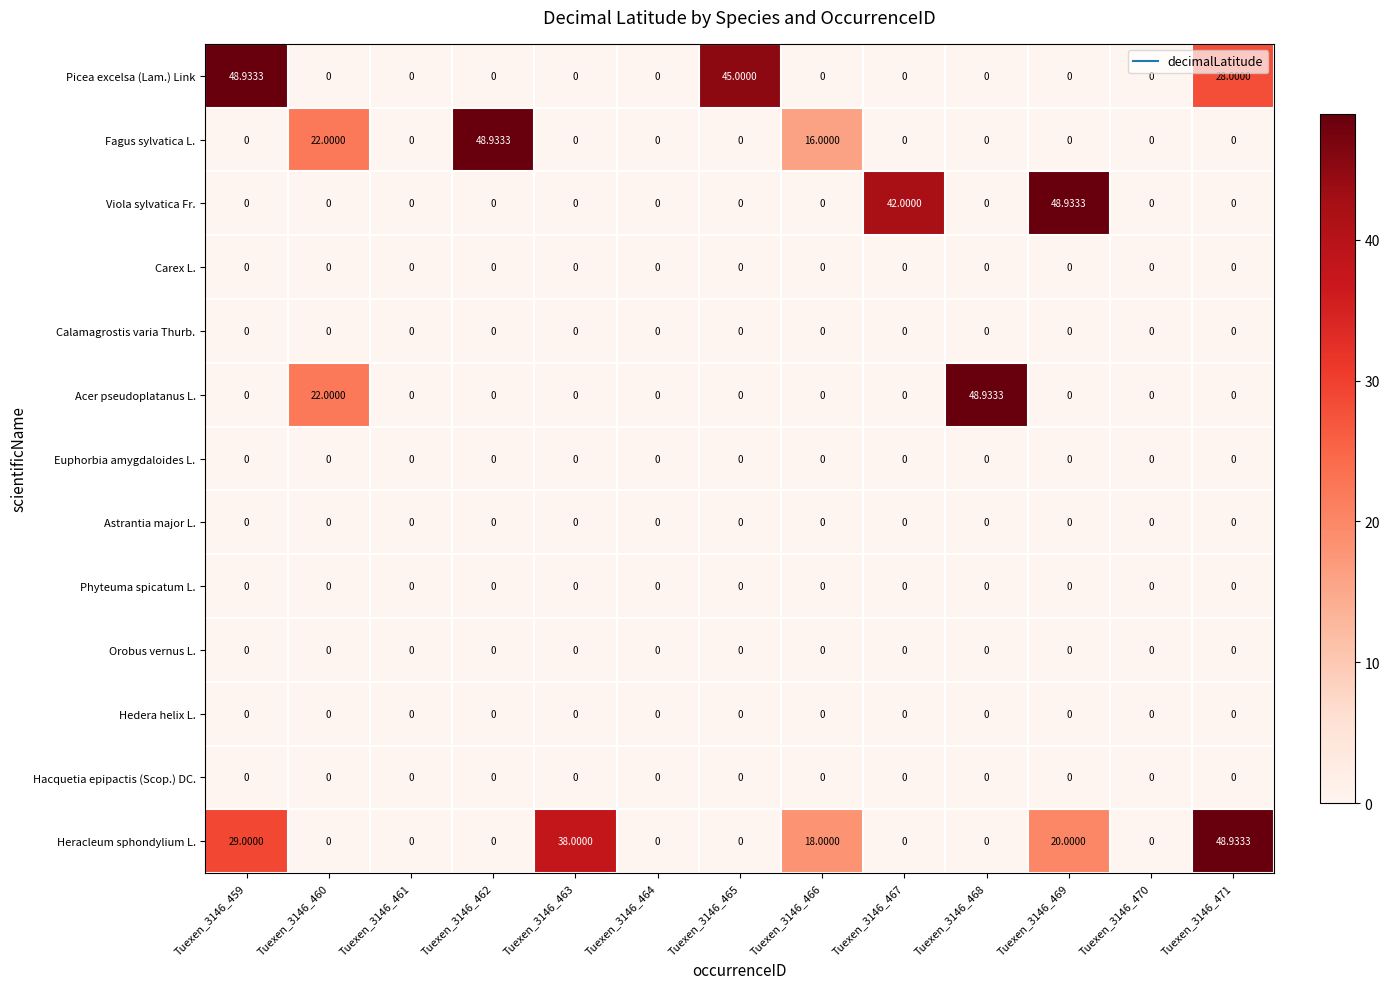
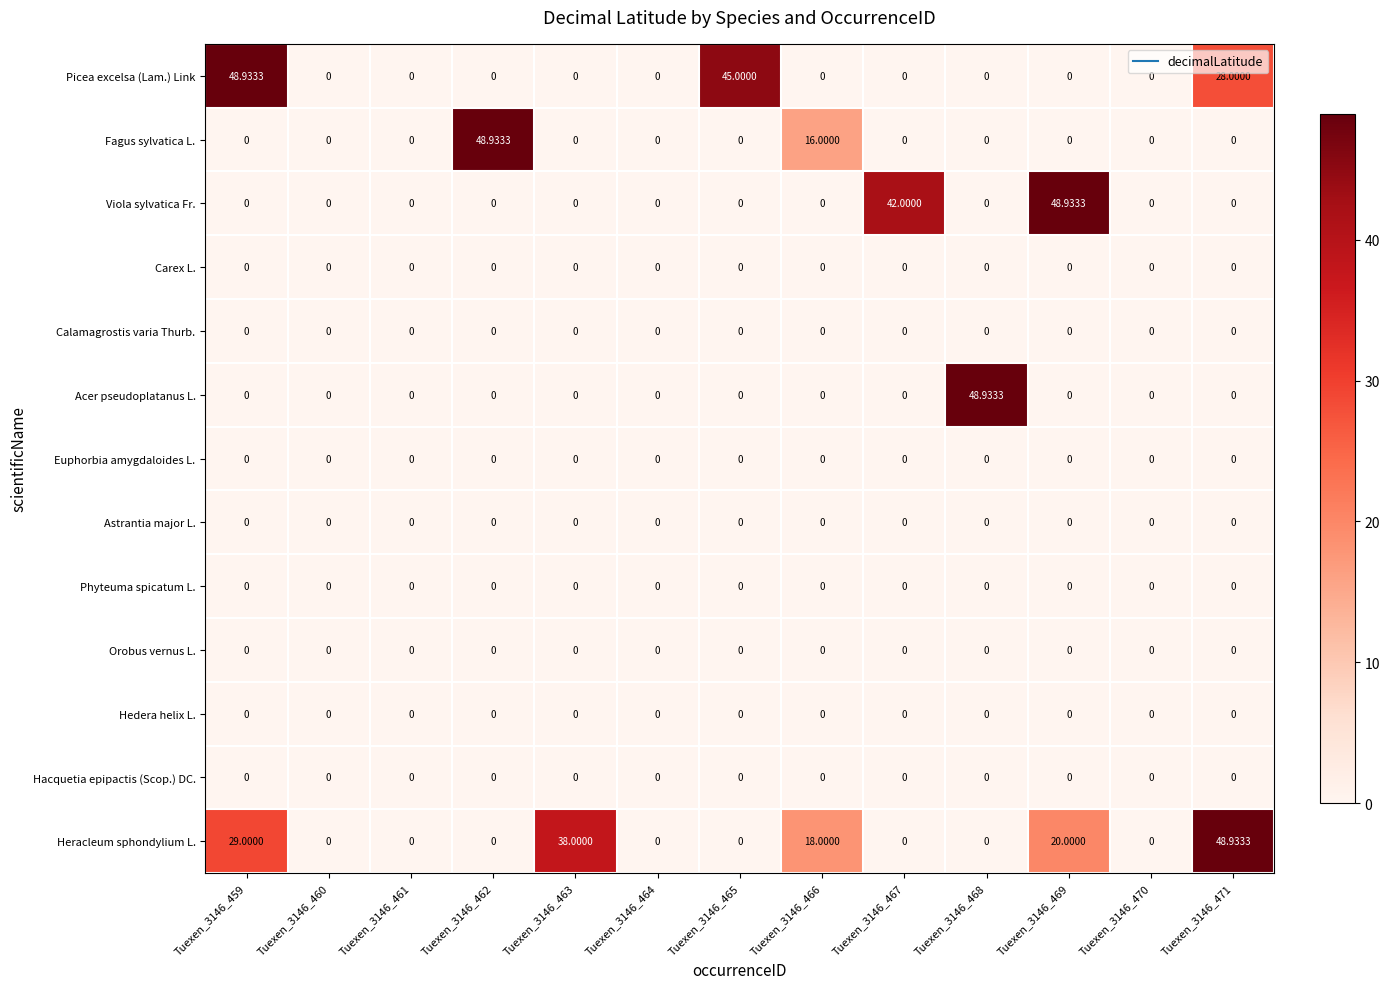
  {
    "Picea excelsa (Lam.) Link": {
      "Tuexen_3146_459": 48.9333,
      "Tuexen_3146_460": 0,
      "Tuexen_3146_461": 0,
      "Tuexen_3146_462": 0,
      "Tuexen_3146_463": 0,
      "Tuexen_3146_464": 0,
      "Tuexen_3146_465": 45.0000,
      "Tuexen_3146_466": 0,
      "Tuexen_3146_467": 0,
      "Tuexen_3146_468": 0,
      "Tuexen_3146_469": 0
    },
    "Fagus sylvatica L.": {
      "Tuexen_3146_459": 0,
-     "Tuexen_3146_460": 22.0000,
+     "Tuexen_3146_460": 0,
      "Tuexen_3146_461": 0,
      "Tuexen_3146_462": 48.9333,
      "Tuexen_3146_463": 0,
      "Tuexen_3146_464": 0,
      "Tuexen_3146_465": 0,
      "Tuexen_3146_466": 16.0000,
      "Tuexen_3146_467": 0,
      "Tuexen_3146_468": 0,
      "Tuexen_3146_469": 0,
      "Tuexen_3146_470": 0,
      "Tuexen_3146_471": 0
    },
    "Viola sylvatica Fr.": {
      "Tuexen_3146_459": 0,
      "Tuexen_3146_460": 0,
      "Tuexen_3146_461": 0,
      "Tuexen_3146_462": 0,
      "Tuexen_3146_463": 0,
      "Tuexen_3146_464": 0,
      "Tuexen_3146_465": 0,
      "Tuexen_3146_466": 0,
      "Tuexen_3146_467": 42.0000,
      "Tuexen_3146_468": 0,
      "Tuexen_3146_469": 48.9333,
      "Tuexen_3146_470": 0,
      "Tuexen_3146_471": 0
    },
    "Carex L.": {
      "Tuexen_3146_459": 0,
      "Tuexen_3146_460": 0,
      "Tuexen_3146_461": 0,
      "Tuexen_3146_462": 0,
      "Tuexen_3146_463": 0,
      "Tuexen_3146_464": 0,
      "Tuexen_3146_465": 0,
      "Tuexen_3146_466": 0,
      "Tuexen_3146_467": 0,
      "Tuexen_3146_468": 0,
      "Tuexen_3146_469": 0,
      "Tuexen_3146_470": 0,
      "Tuexen_3146_471": 0
    },
    "Calamagrostis varia Thurb.": {
      "Tuexen_3146_459": 0,
      "Tuexen_3146_460": 0,
      "Tuexen_3146_461": 0,
      "Tuexen_3146_462": 0,
      "Tuexen_3146_463": 0,
      "Tuexen_3146_464": 0,
      "Tuexen_3146_465": 0,
      "Tuexen_3146_466": 0,
      "Tuexen_3146_467": 0,
      "Tuexen_3146_468": 0,
      "Tuexen_3146_469": 0,
      "Tuexen_3146_470": 0,
      "Tuexen_3146_471": 0
    },
    "Acer pseudoplatanus L.": {
      "Tuexen_3146_459": 0,
-     "Tuexen_3146_460": 22.0000,
+     "Tuexen_3146_460": 0,
      "Tuexen_3146_461": 0,
      "Tuexen_3146_462": 0,
      "Tuexen_3146_463": 0,
      "Tuexen_3146_464": 0,
      "Tuexen_3146_465": 0,
      "Tuexen_3146_466": 0,
      "Tuexen_3146_467": 0,
      "Tuexen_3146_468": 48.9333,
      "Tuexen_3146_469": 0,
      "Tuexen_3146_470": 0,
      "Tuexen_3146_471": 0
    },
    "Euphorbia amygdaloides L.": {
      "Tuexen_3146_459": 0,
      "Tuexen_3146_460": 0,
      "Tuexen_3146_461": 0,
      "Tuexen_3146_462": 0,
      "Tuexen_3146_463": 0,
      "Tuexen_3146_464": 0,
      "Tuexen_3146_465": 0,
      "Tuexen_3146_466": 0,
      "Tuexen_3146_467": 0,
      "Tuexen_3146_468": 0,
      "Tuexen_3146_469": 0,
      "Tuexen_3146_470": 0,
      "Tuexen_3146_471": 0
    },
    "Astrantia major L.": {
      "Tuexen_3146_459": 0,
      "Tuexen_3146_460": 0,
      "Tuexen_3146_461": 0,
      "Tuexen_3146_462": 0,
      "Tuexen_3146_463": 0,
      "Tuexen_3146_464": 0,
      "Tuexen_3146_465": 0,
      "Tuexen_3146_466": 0,
      "Tuexen_3146_467": 0,
      "Tuexen_3146_468": 0,
      "Tuexen_3146_469": 0,
      "Tuexen_3146_470": 0,
      "Tuexen_3146_471": 0
    },
    "Phyteuma spicatum L.": {
      "Tuexen_3146_459": 0,
      "Tuexen_3146_460": 0,
      "Tuexen_3146_461": 0,
      "Tuexen_3146_462": 0,
      "Tuexen_3146_463": 0,
      "Tuexen_3146_464": 0,
      "Tuexen_3146_465": 0,
      "Tuexen_3146_466": 0,
      "Tuexen_3146_467": 0,
      "Tuexen_3146_468": 0,
      "Tuexen_3146_469": 0,
      "Tuexen_3146_470": 0,
      "Tuexen_3146_471": 0
    },
    "Orobus vernus L.": {
      "Tuexen_3146_459": 0,
      "Tuexen_3146_460": 0,
      "Tuexen_3146_461": 0,
      "Tuexen_3146_462": 0,
      "Tuexen_3146_463": 0,
      "Tuexen_3146_464": 0,
      "Tuexen_3146_465": 0,
      "Tuexen_3146_466": 0,
      "Tuexen_3146_467": 0,
      "Tuexen_3146_468": 0,
      "Tuexen_3146_469": 0,
      "Tuexen_3146_470": 0,
      "Tuexen_3146_471": 0
    },
    "Hedera helix L.": {
      "Tuexen_3146_459": 0,
      "Tuexen_3146_460": 0,
      "Tuexen_3146_461": 0,
      "Tuexen_3146_462": 0,
      "Tuexen_3146_463": 0,
      "Tuexen_3146_464": 0,
      "Tuexen_3146_465": 0,
      "Tuexen_3146_466": 0,
      "Tuexen_3146_467": 0,
      "Tuexen_3146_468": 0,
      "Tuexen_3146_469": 0,
      "Tuexen_3146_470": 0,
      "Tuexen_3146_471": 0
    },
    "Hacquetia epipactis (Scop.) DC.": {
      "Tuexen_3146_459": 0,
      "Tuexen_3146_460": 0,
      "Tuexen_3146_461": 0,
      "Tuexen_3146_462": 0,
      "Tuexen_3146_463": 0,
      "Tuexen_3146_464": 0,
      "Tuexen_3146_465": 0,
      "Tuexen_3146_466": 0,
      "Tuexen_3146_467": 0,
      "Tuexen_3146_468": 0,
      "Tuexen_3146_469": 0,
      "Tuexen_3146_470": 0,
      "Tuexen_3146_471": 0
    },
    "Heracleum sphondylium L.": {
      "Tuexen_3146_459": 29.0000,
      "Tuexen_3146_460": 0,
      "Tuexen_3146_461": 0,
      "Tuexen_3146_462": 0,
      "Tuexen_3146_463": 38.0000,
      "Tuexen_3146_464": 0,
      "Tuexen_3146_465": 0,
      "Tuexen_3146_466": 18.0000,
      "Tuexen_3146_467": 0,
      "Tuexen_3146_468": 0,
      "Tuexen_3146_469": 20.0000,
      "Tuexen_3146_470": 0,
      "Tuexen_3146_471": 48.9333
    }
  }
